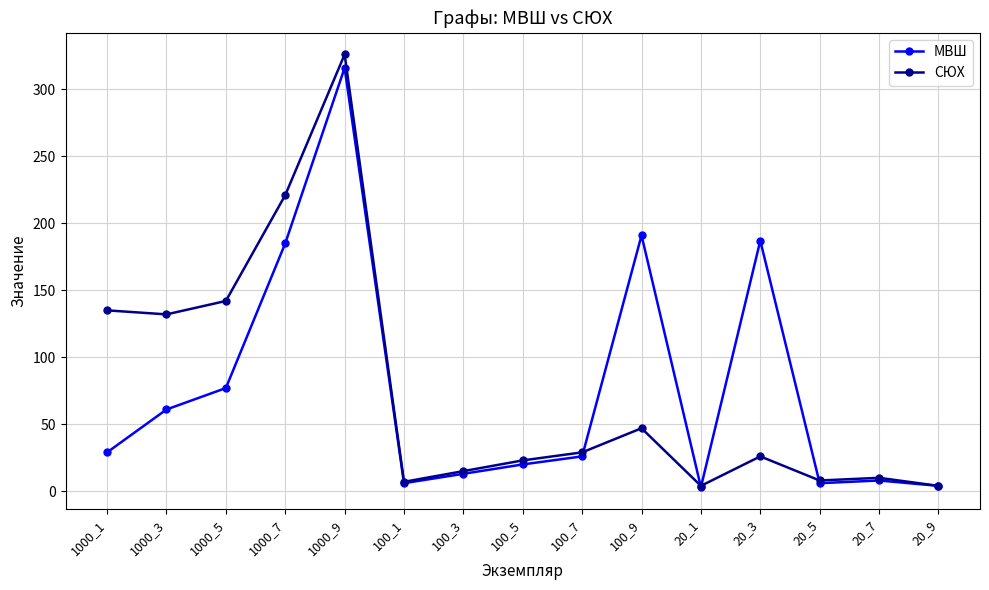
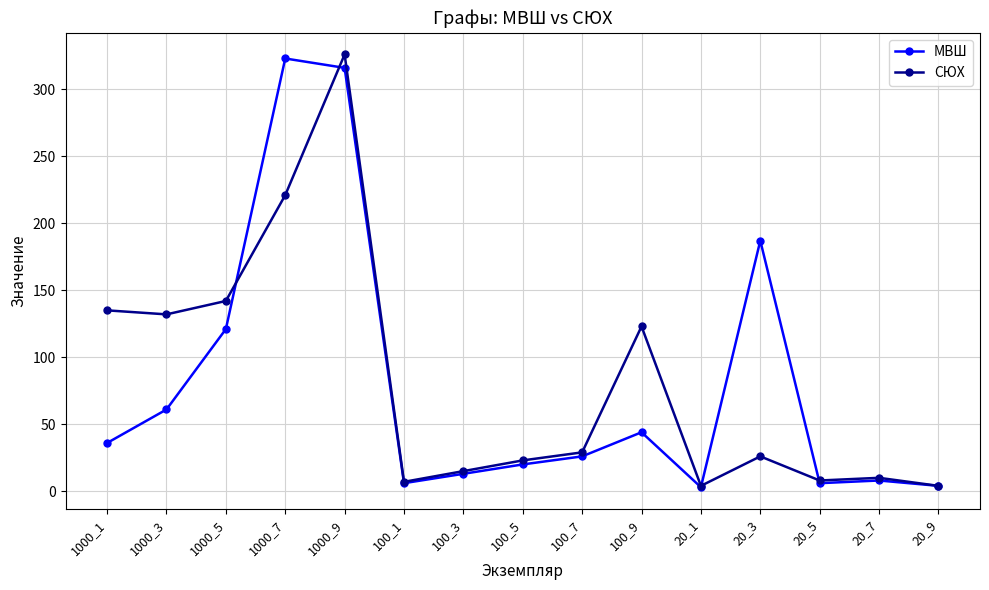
  {
    "МВШ": {
-     "1000_1": 29,
+     "1000_1": 36,
      "1000_3": 61,
-     "1000_5": 77,
-     "1000_7": 185,
+     "1000_5": 121,
+     "1000_7": 323,
      "1000_9": 316,
      "100_3": 13,
      "100_5": 20,
      "100_7": 26,
-     "100_9": 191,
+     "100_9": 44,
      "20_3": 187,
      "20_5": 6,
      "20_7": 8
    },
    "СЮХ": {
      "1000_1": 135,
      "1000_3": 132,
      "1000_5": 142,
      "1000_7": 221,
      "1000_9": 326,
      "100_3": 15,
      "100_5": 23,
      "100_7": 29,
-     "100_9": 47,
+     "100_9": 123,
      "20_3": 26,
      "20_5": 8,
      "20_7": 10
    }
  }
